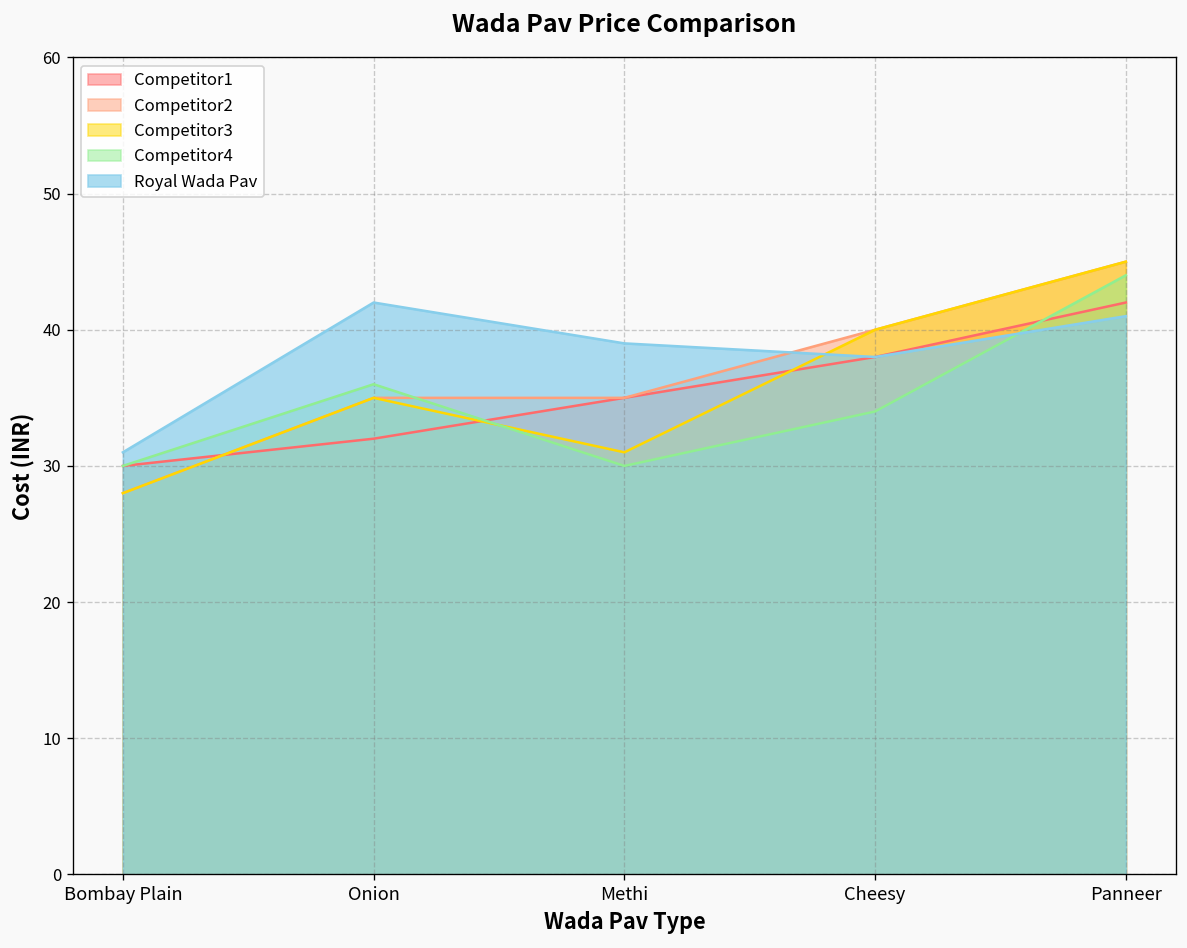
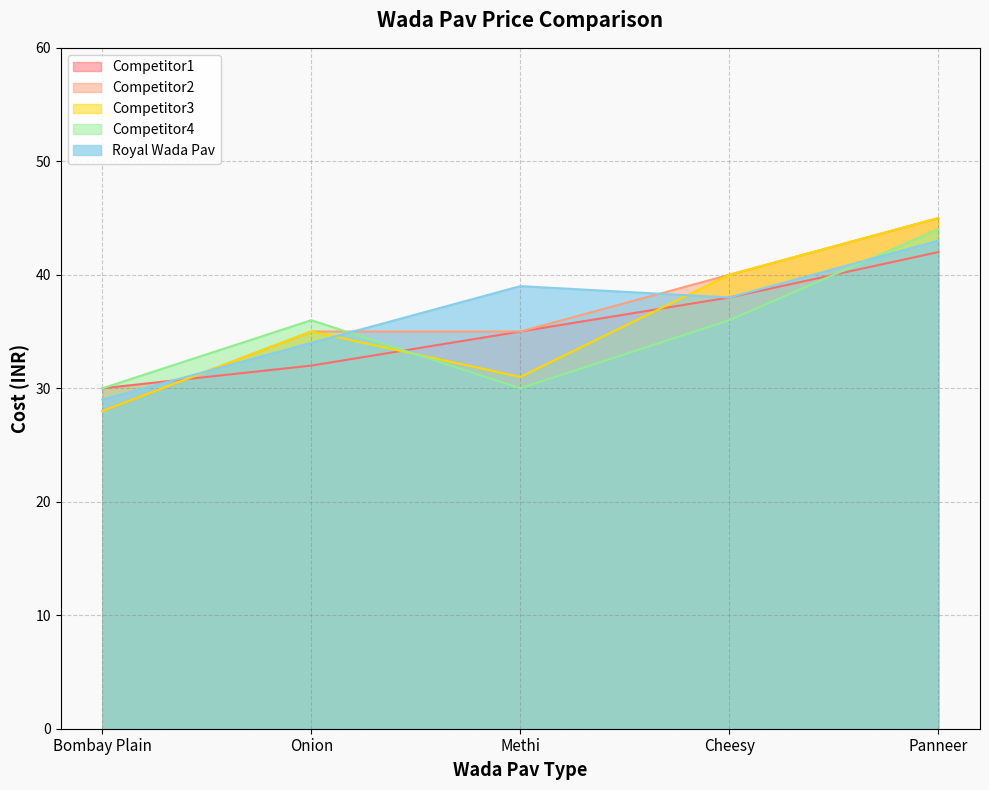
  {
    "Competitor3": {
      "Methi": 31
    },
    "Competitor4": {
      "Onion": 36,
      "Methi": 30,
-     "Cheesy": 34,
+     "Cheesy": 36,
      "Panneer": 44
    },
    "Royal Wada Pav": {
-     "Bombay Plain": 31,
-     "Onion": 42,
+     "Bombay Plain": 29,
+     "Onion": 34,
      "Methi": 39,
-     "Panneer": 41
+     "Panneer": 43
    }
  }
